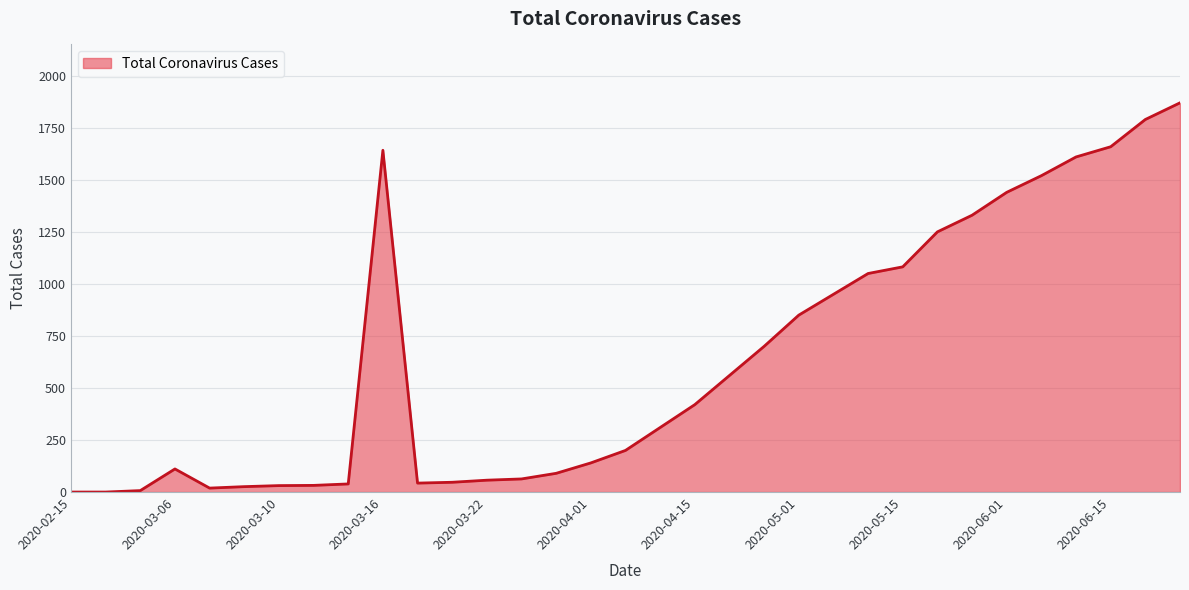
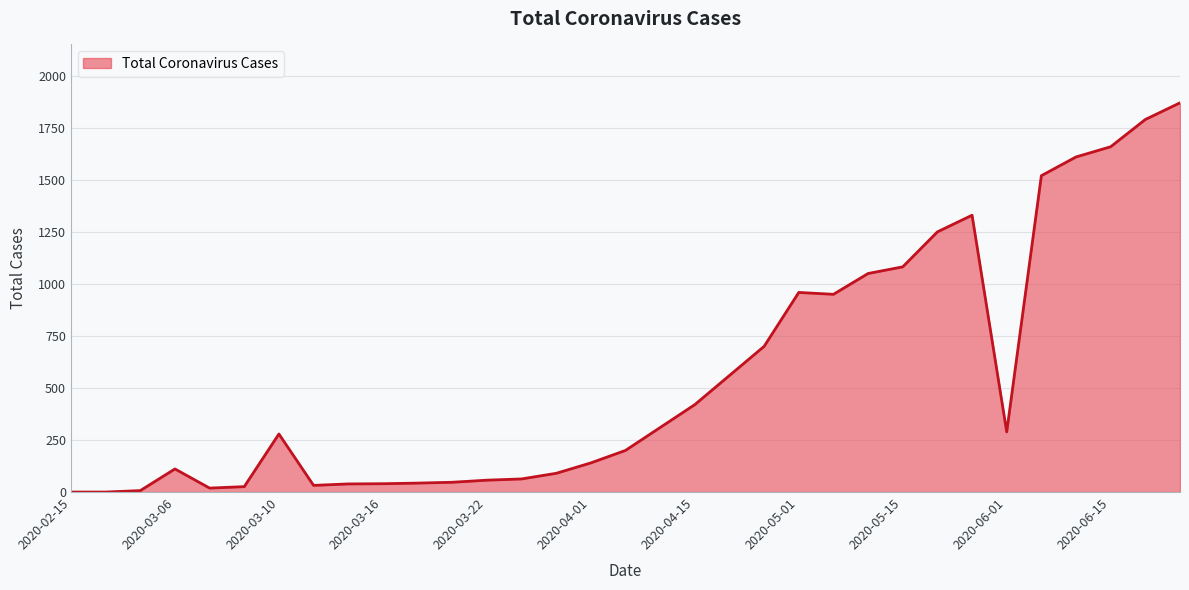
  {
    "2020-02-15": 0,
    "2020-03-06": 110,
-   "2020-03-10": 30,
-   "2020-03-16": 1640,
+   "2020-03-10": 280,
+   "2020-03-16": 40,
    "2020-03-22": 60,
    "2020-04-01": 140,
    "2020-04-15": 420,
-   "2020-05-01": 850,
+   "2020-05-01": 960,
    "2020-05-15": 1080,
-   "2020-06-01": 1440,
+   "2020-06-01": 290,
    "2020-06-15": 1660
  }
